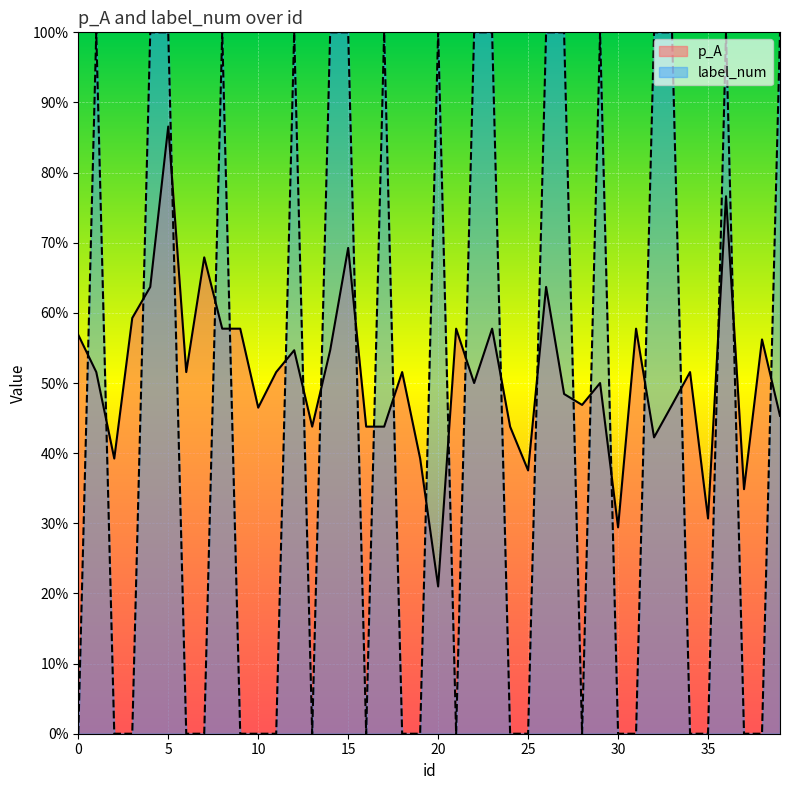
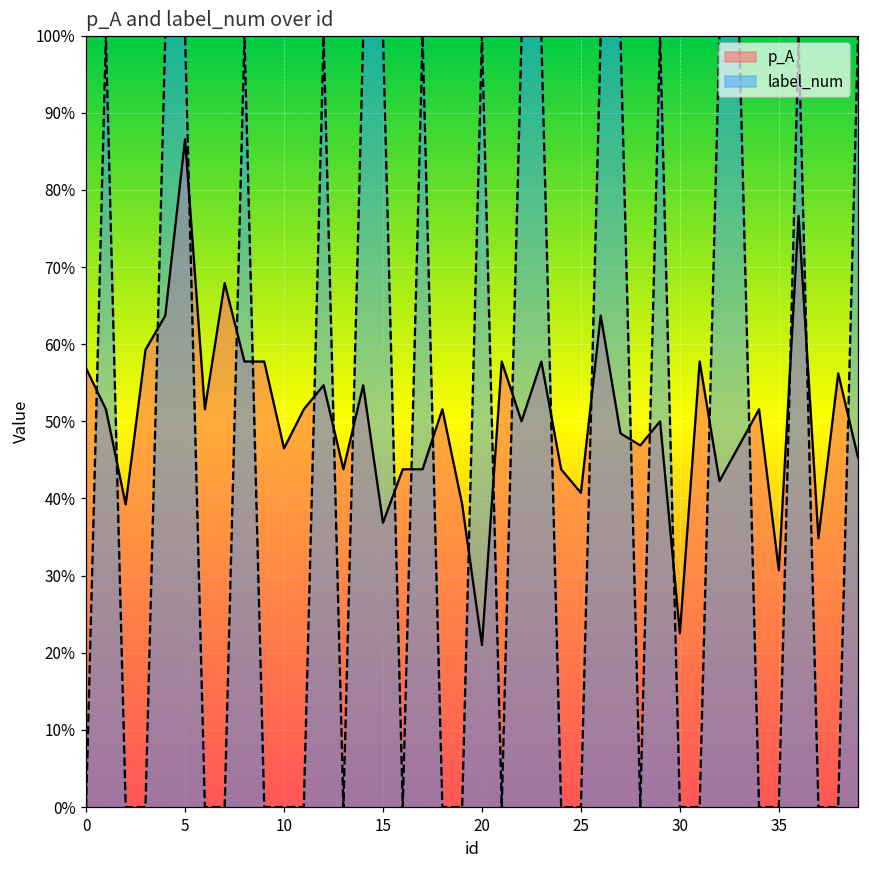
  {
    "p_A": {
      "0": "57%",
      "5": "87%",
      "10": "46%",
-     "15": "69%",
+     "15": "37%",
      "20": "21%",
-     "25": "38%",
-     "30": "29%",
+     "25": "41%",
+     "30": "23%",
      "35": "31%"
    },
    "label_num": {
      "0": "0%",
      "5": "100%",
      "10": "0%",
      "15": "100%",
      "20": "100%",
      "25": "0%",
      "30": "0%",
      "35": "0%"
    }
  }
